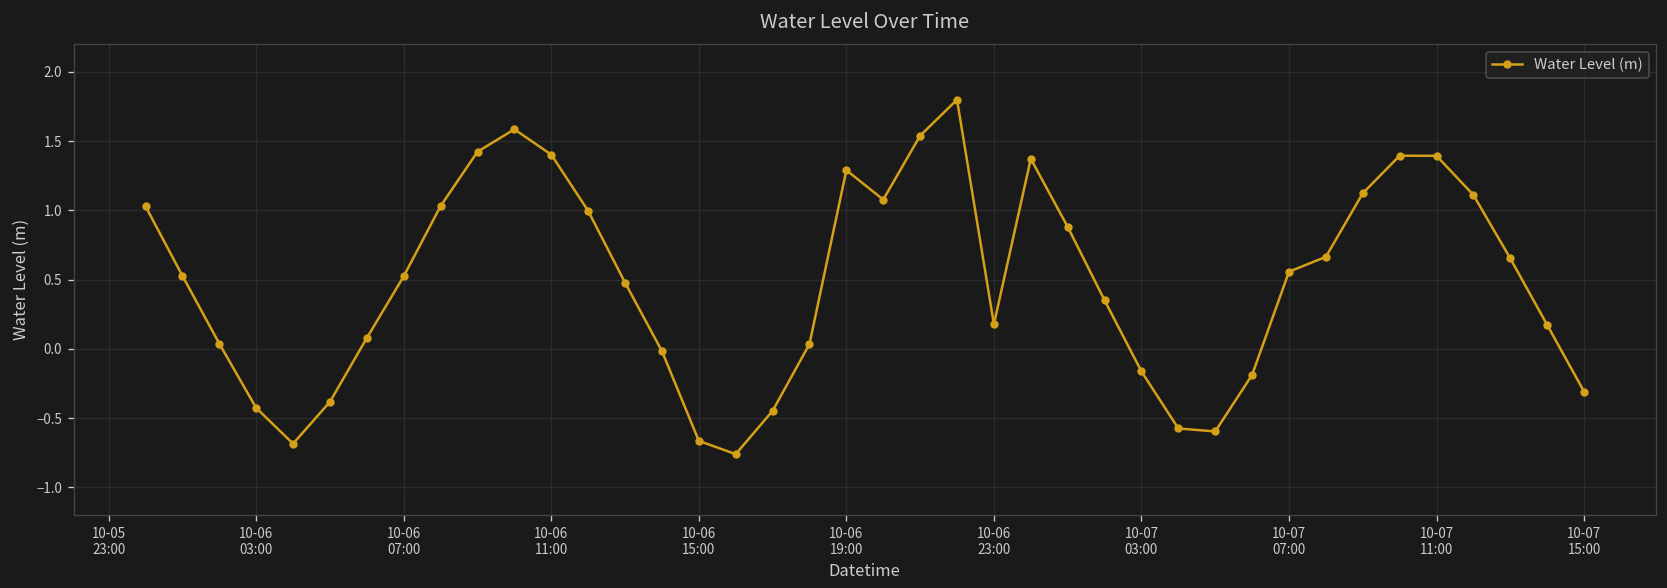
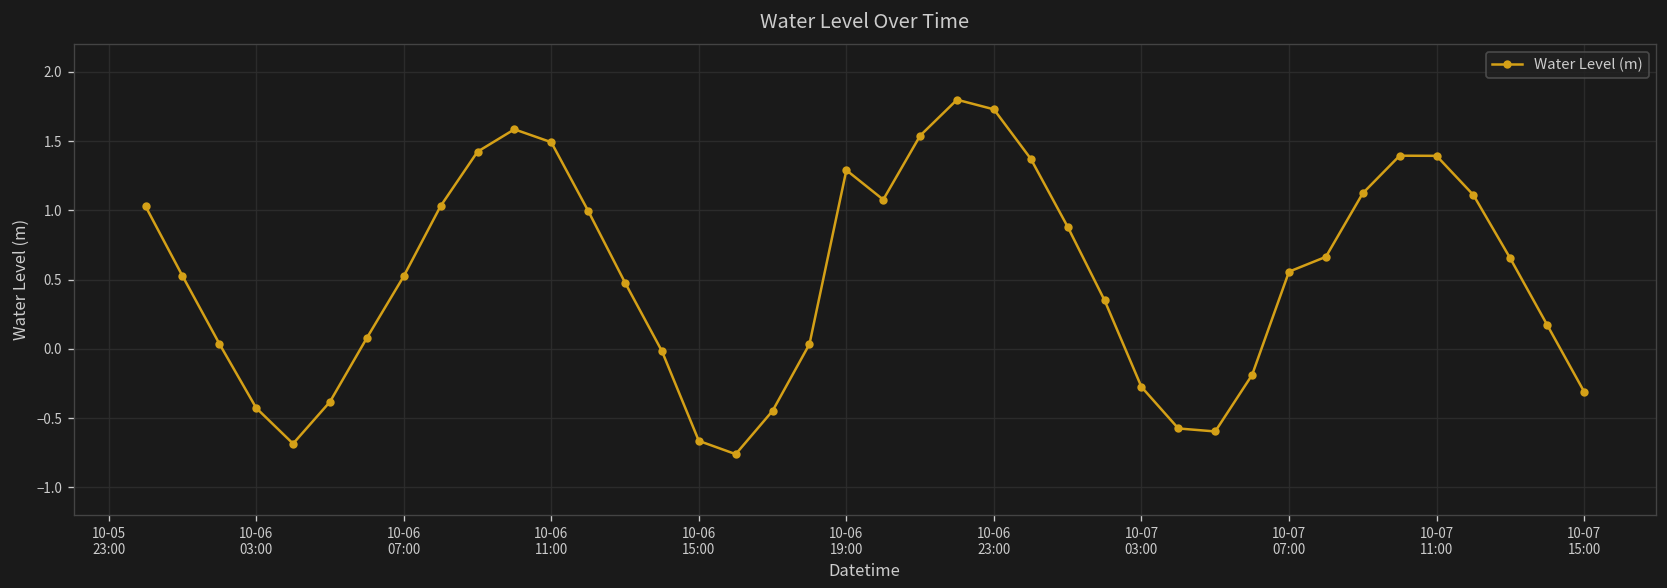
  {
    "10-06 03:00": -0.43,
    "10-06 07:00": 0.52,
-   "10-06 11:00": 1.40,
+   "10-06 11:00": 1.49,
    "10-06 15:00": -0.66,
    "10-06 19:00": 1.29,
-   "10-06 23:00": 0.18,
-   "10-07 03:00": -0.16,
+   "10-06 23:00": 1.73,
+   "10-07 03:00": -0.27,
    "10-07 07:00": 0.56,
    "10-07 11:00": 1.39,
    "10-07 15:00": -0.31
  }
